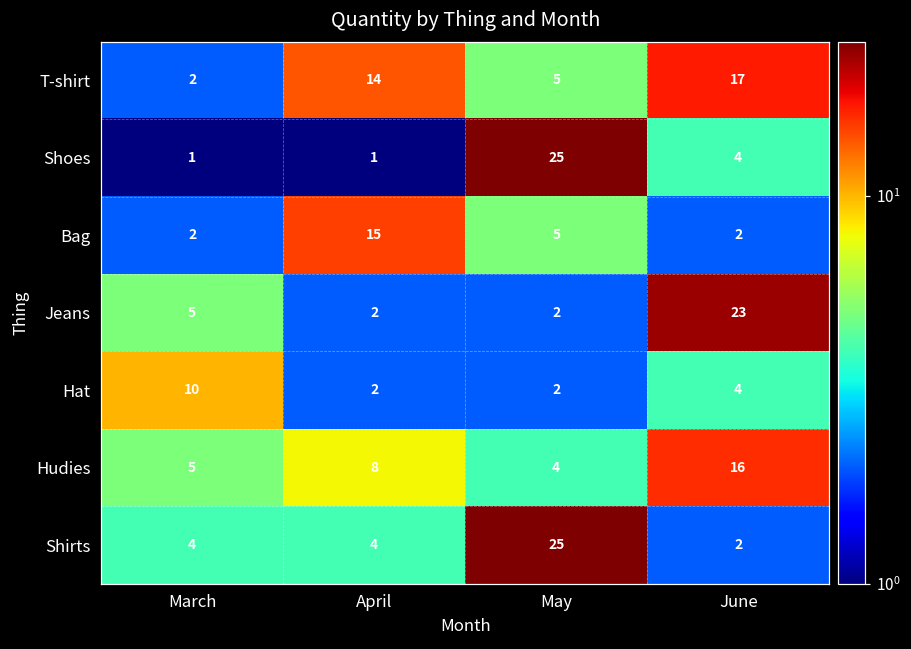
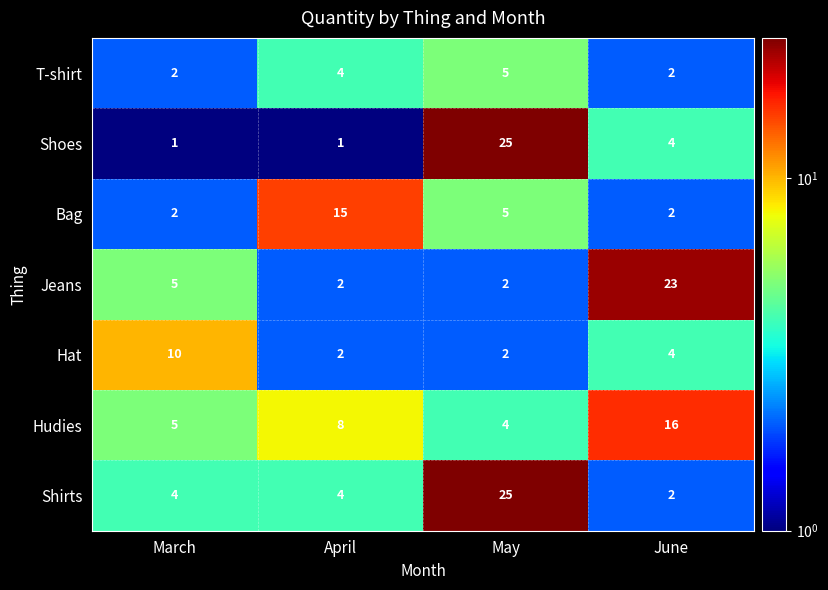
  {
    "T-shirt": {
      "March": 2,
-     "April": 14,
+     "April": 4,
      "May": 5,
-     "June": 17
+     "June": 2
    },
    "Shoes": {
      "March": 1,
      "April": 1,
      "May": 25,
      "June": 4
    },
    "Bag": {
      "March": 2,
      "April": 15,
      "May": 5,
      "June": 2
    },
    "Jeans": {
      "March": 5,
      "April": 2,
      "May": 2,
      "June": 23
    },
    "Hat": {
      "March": 10,
      "April": 2,
      "May": 2,
      "June": 4
    },
    "Hudies": {
      "March": 5,
      "April": 8,
      "May": 4,
      "June": 16
    },
    "Shirts": {
      "March": 4,
      "April": 4,
      "May": 25,
      "June": 2
    }
  }
